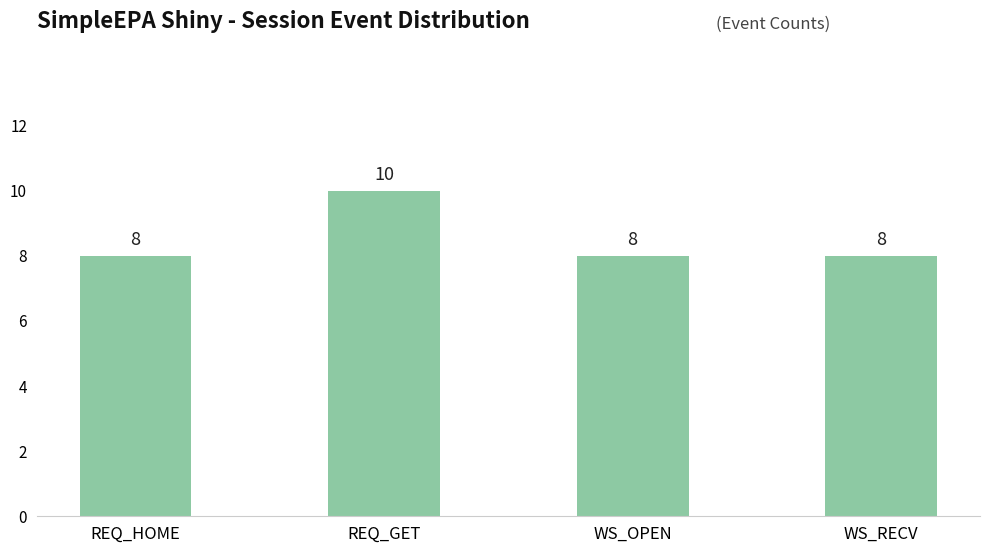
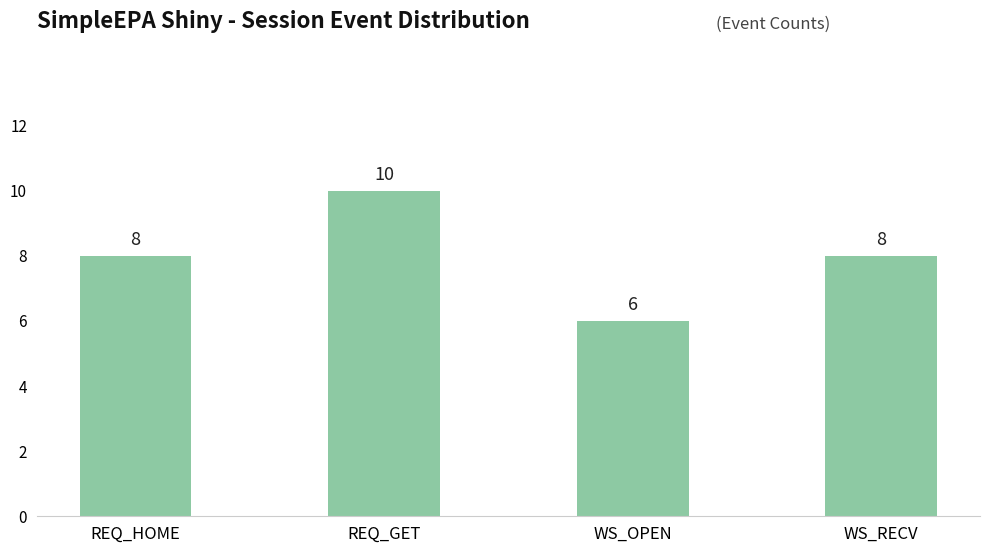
  {
    "REQ_HOME": 8,
    "REQ_GET": 10,
-   "WS_OPEN": 8,
+   "WS_OPEN": 6,
    "WS_RECV": 8
  }
